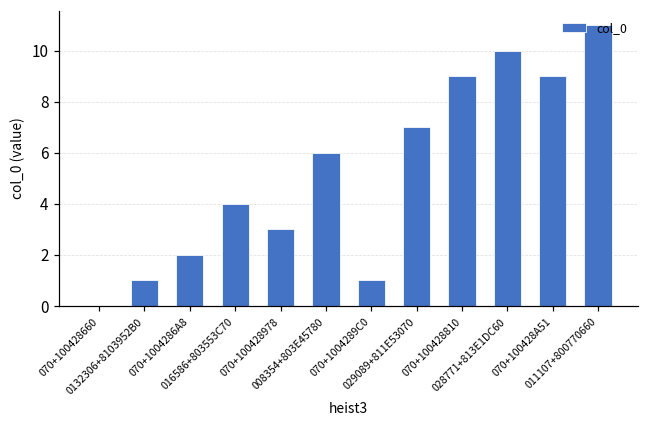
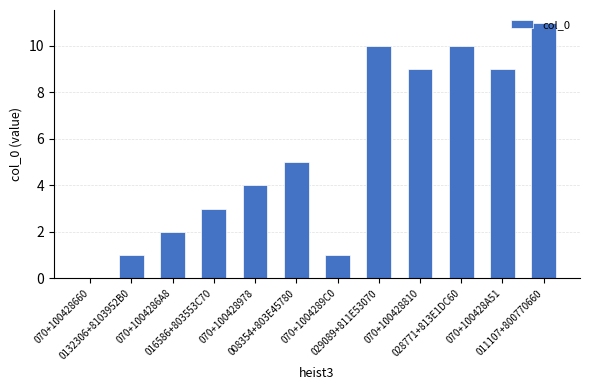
  {
    "070+100428660": 0,
    "0132306+8103952B0": 1,
    "070+1004286A8": 2,
-   "016586+803553C70": 4,
-   "070+100428978": 3,
-   "008354+803E45780": 6,
+   "016586+803553C70": 3,
+   "070+100428978": 4,
+   "008354+803E45780": 5,
    "070+1004289C0": 1,
-   "029089+811E53070": 7,
+   "029089+811E53070": 10,
    "070+100428810": 9,
    "028771+813E1DC60": 10,
    "070+100428A51": 9,
    "011107+800770660": 11
  }
